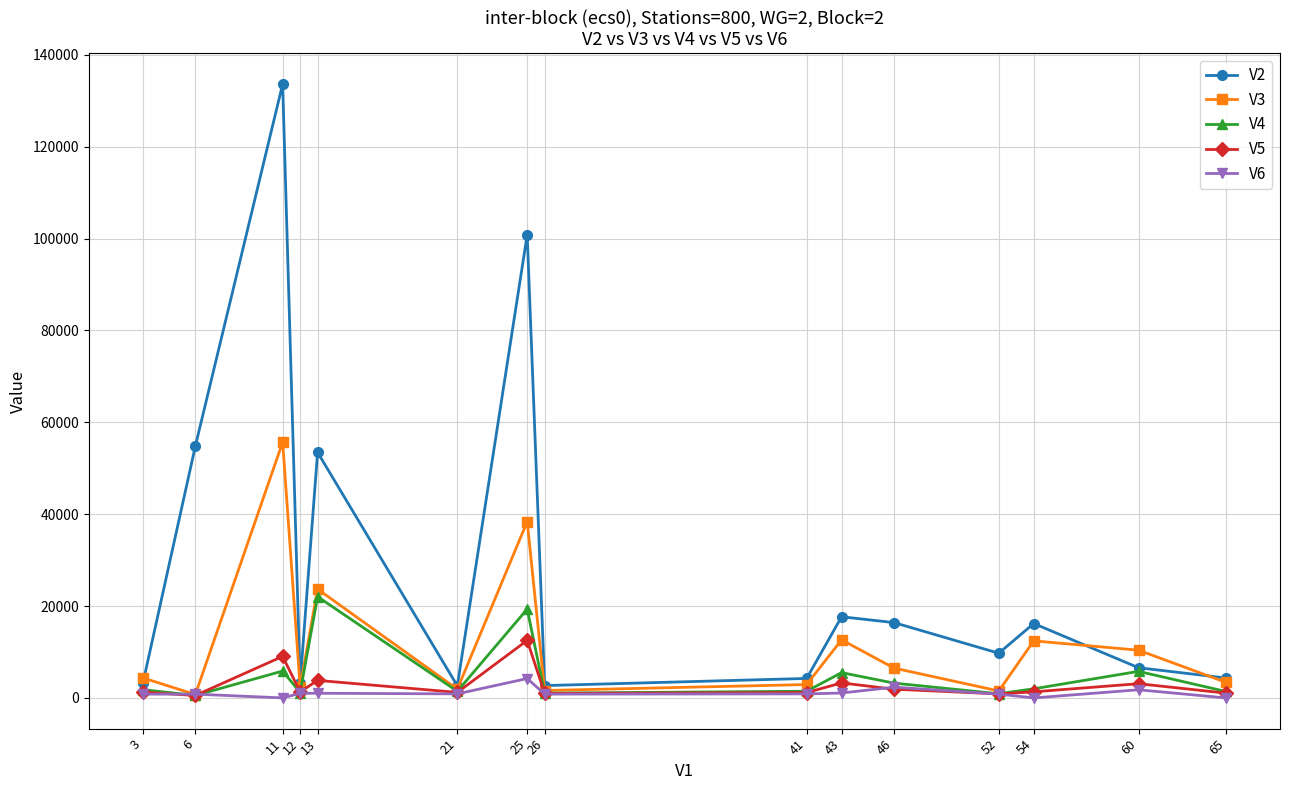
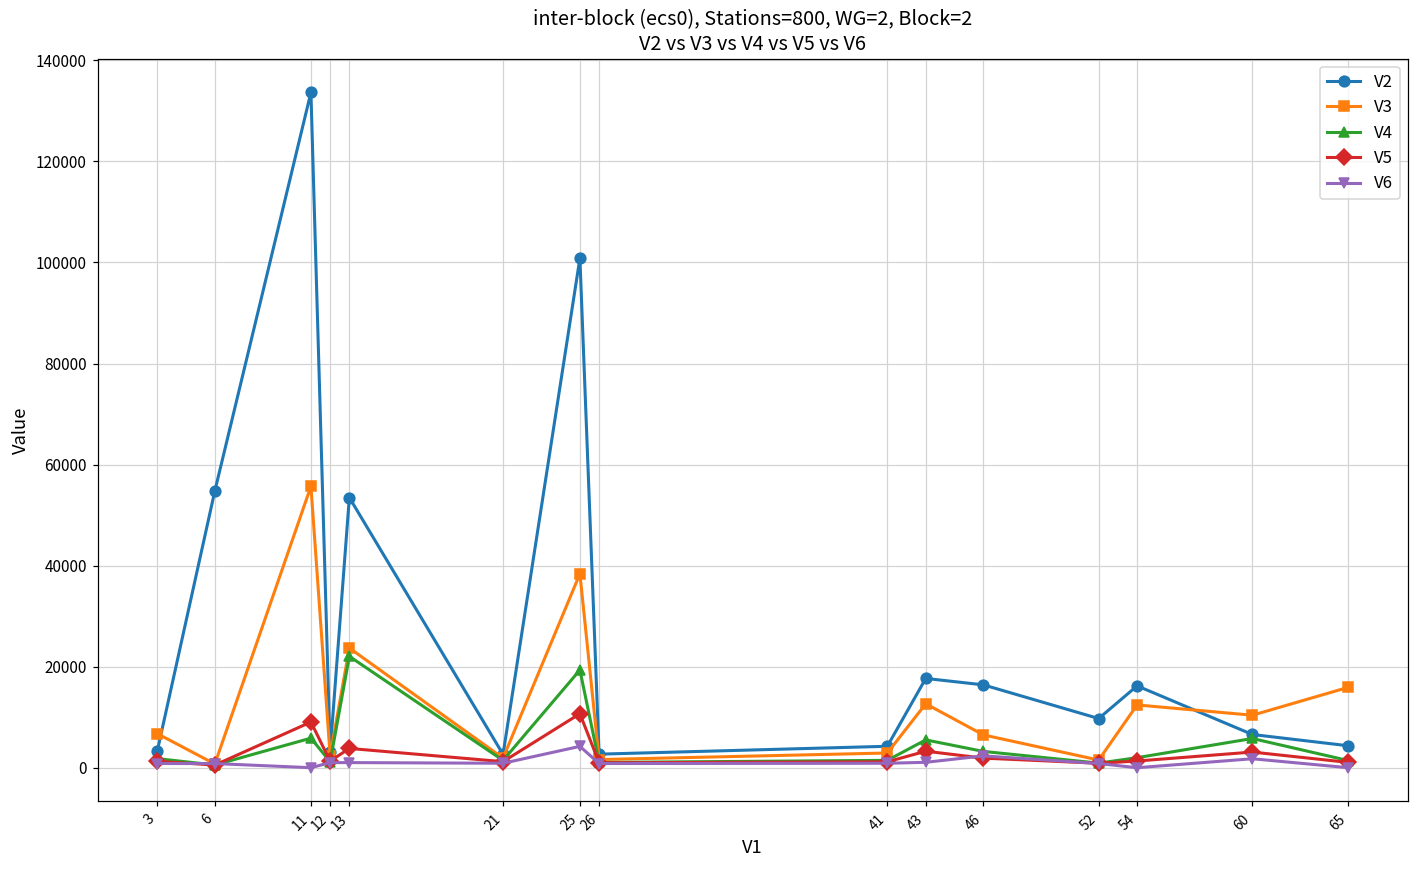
  {
    "V2": {
      "3": 3000,
      "6": 55000,
      "11": 134000,
      "12": 3000,
      "13": 53000,
      "21": 3000,
      "25": 101000,
      "26": 3000,
      "41": 4000,
      "43": 18000,
      "46": 16000,
      "52": 10000,
      "54": 16000,
      "60": 7000,
      "65": 4000
    },
    "V3": {
-     "3": 4000,
+     "3": 7000,
      "11": 56000,
      "12": 2000,
      "13": 24000,
      "25": 38000,
      "26": 2000,
      "41": 3000,
      "43": 13000,
      "46": 7000,
      "52": 2000,
      "54": 12000,
      "60": 10000,
-     "65": 3000
+     "65": 16000
    },
    "V4": {
      "11": 6000,
      "13": 22000,
      "25": 19000,
      "43": 6000,
      "46": 3000,
      "54": 2000,
      "60": 6000
    },
    "V5": {
      "11": 9000,
      "13": 4000,
-     "25": 13000,
+     "25": 11000,
      "43": 3000,
      "54": 1000,
      "60": 3000
    },
    "V6": {
      "11": 0,
      "13": 1000,
      "25": 4000,
      "43": 1000,
      "54": 0,
      "60": 2000,
      "65": 0
    }
  }
